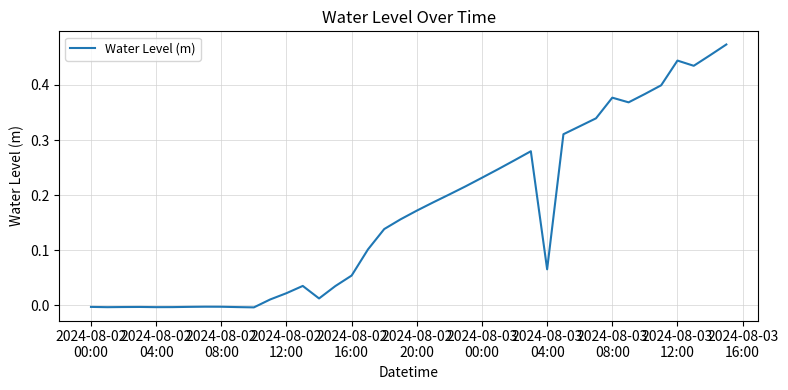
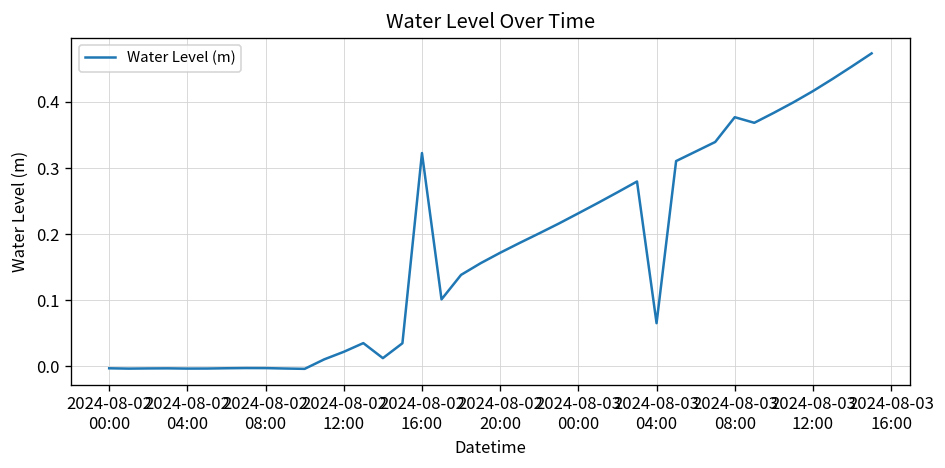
  {
    "2024-08-02 00:00": 0.00,
    "2024-08-02 04:00": 0.00,
    "2024-08-02 08:00": 0.00,
    "2024-08-02 12:00": 0.02,
-   "2024-08-02 16:00": 0.05,
+   "2024-08-02 16:00": 0.32,
    "2024-08-02 20:00": 0.17,
    "2024-08-03 00:00": 0.23,
    "2024-08-03 04:00": 0.07,
    "2024-08-03 08:00": 0.38,
-   "2024-08-03 12:00": 0.44
+   "2024-08-03 12:00": 0.42
  }
